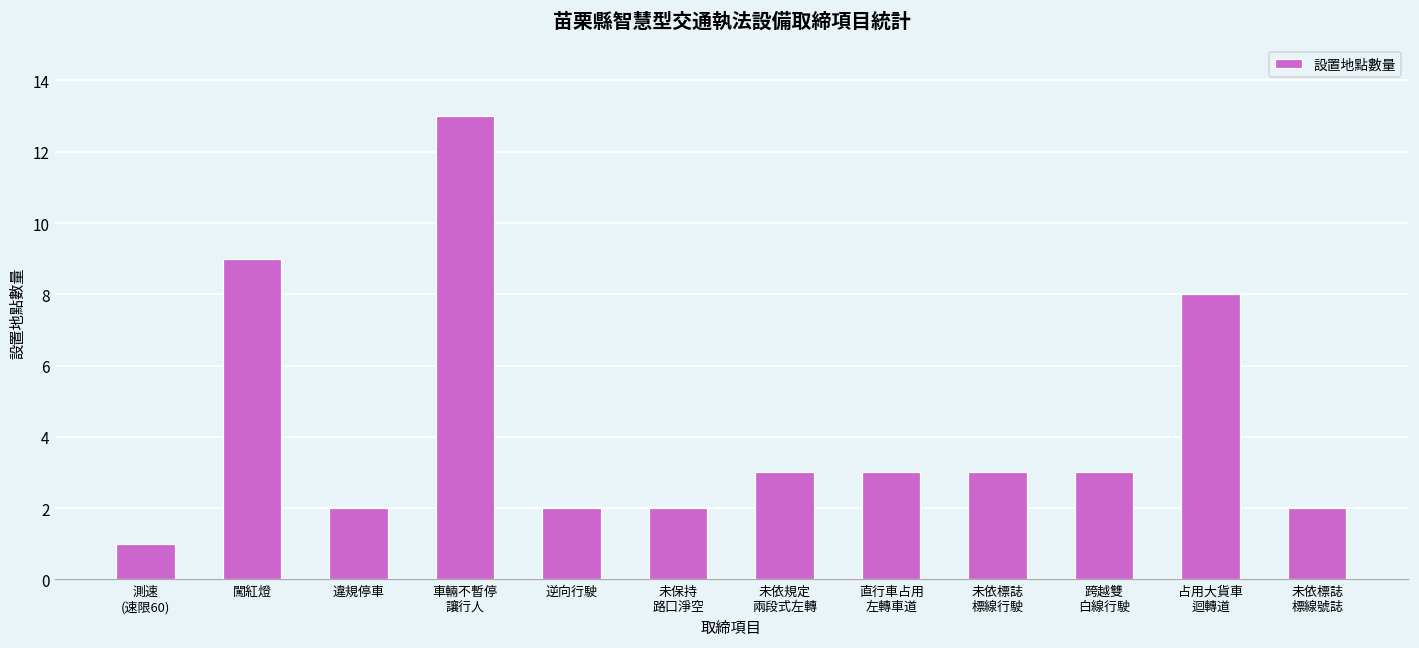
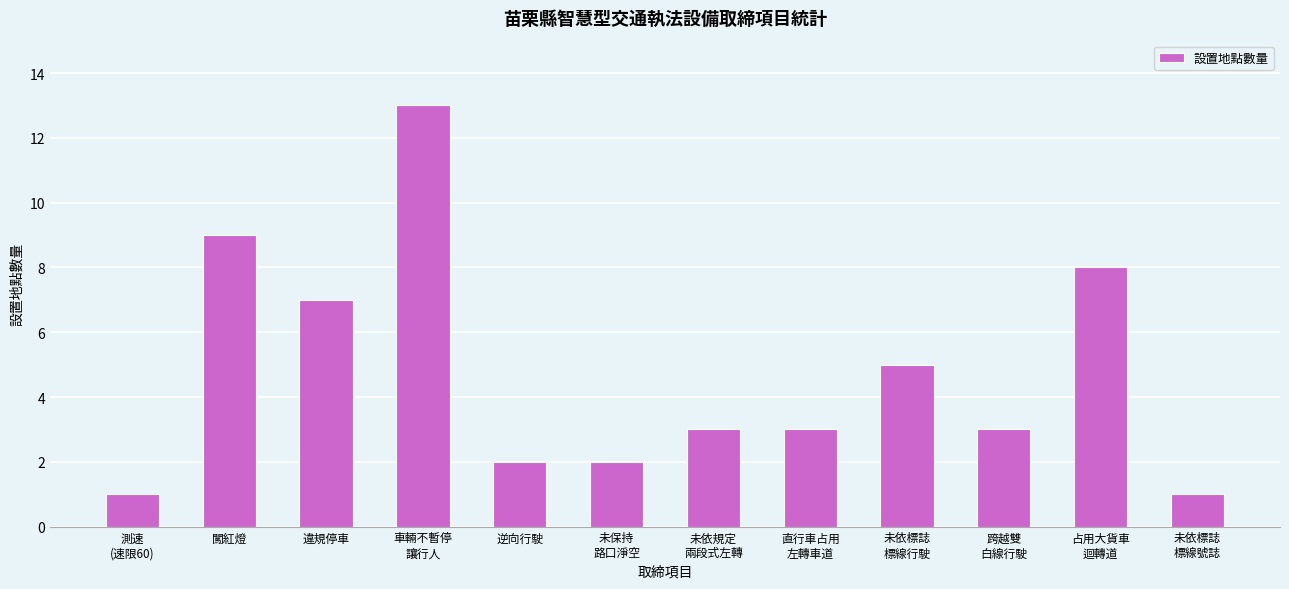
  {
    "測速 (速限60)": 1,
    "闖紅燈": 9,
-   "違規停車": 2,
+   "違規停車": 7,
    "車輛不暫停 讓行人": 13,
    "逆向行駛": 2,
    "未保持 路口淨空": 2,
    "未依規定 兩段式左轉": 3,
    "直行車占用 左轉車道": 3,
-   "未依標誌 標線行駛": 3,
+   "未依標誌 標線行駛": 5,
    "跨越雙 白線行駛": 3,
    "占用大貨車 迴轉道": 8,
-   "未依標誌 標線號誌": 2
+   "未依標誌 標線號誌": 1
  }
